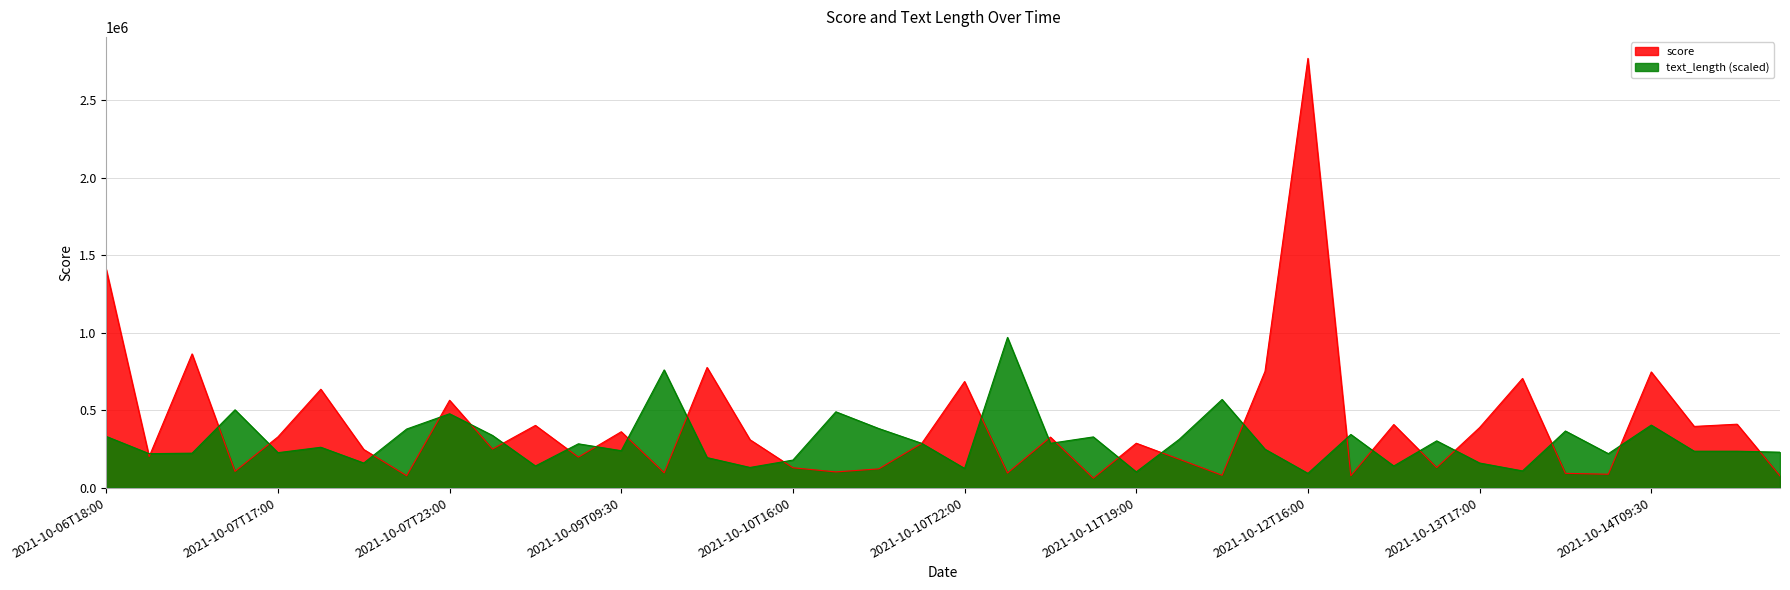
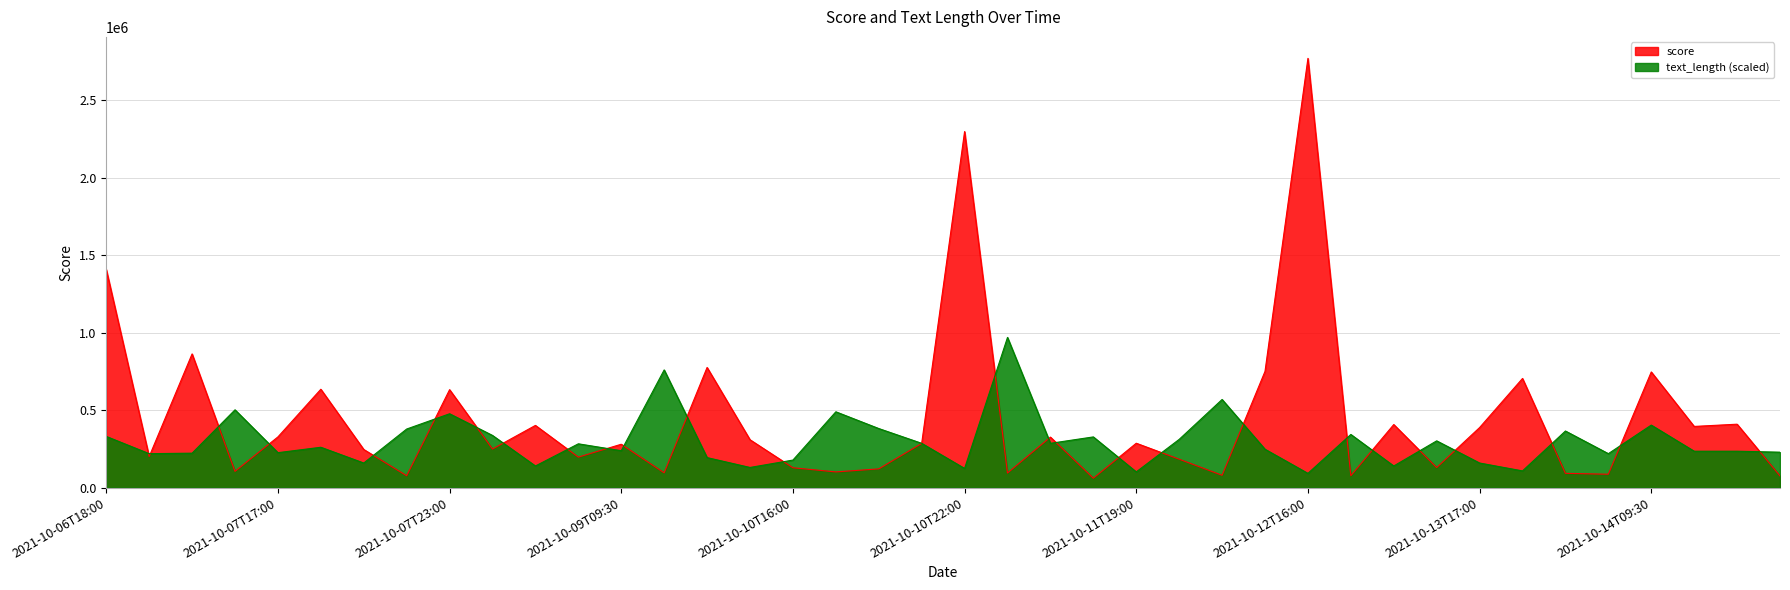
  {
    "score": {
      "2021-10-06T18:00": 1410000,
      "2021-10-07T17:00": 330000,
-     "2021-10-07T23:00": 560000,
-     "2021-10-09T09:30": 360000,
+     "2021-10-07T23:00": 630000,
+     "2021-10-09T09:30": 280000,
      "2021-10-10T16:00": 130000,
-     "2021-10-10T22:00": 680000,
+     "2021-10-10T22:00": 2300000,
      "2021-10-11T19:00": 290000,
      "2021-10-12T16:00": 2770000,
      "2021-10-13T17:00": 390000,
      "2021-10-14T09:30": 750000
    },
    "text_length (scaled)": {
      "2021-10-06T18:00": 330000,
      "2021-10-07T17:00": 230000,
      "2021-10-07T23:00": 480000,
      "2021-10-09T09:30": 240000,
      "2021-10-10T16:00": 180000,
      "2021-10-10T22:00": 120000,
      "2021-10-11T19:00": 100000,
      "2021-10-12T16:00": 90000,
      "2021-10-13T17:00": 160000,
      "2021-10-14T09:30": 400000
    }
  }
